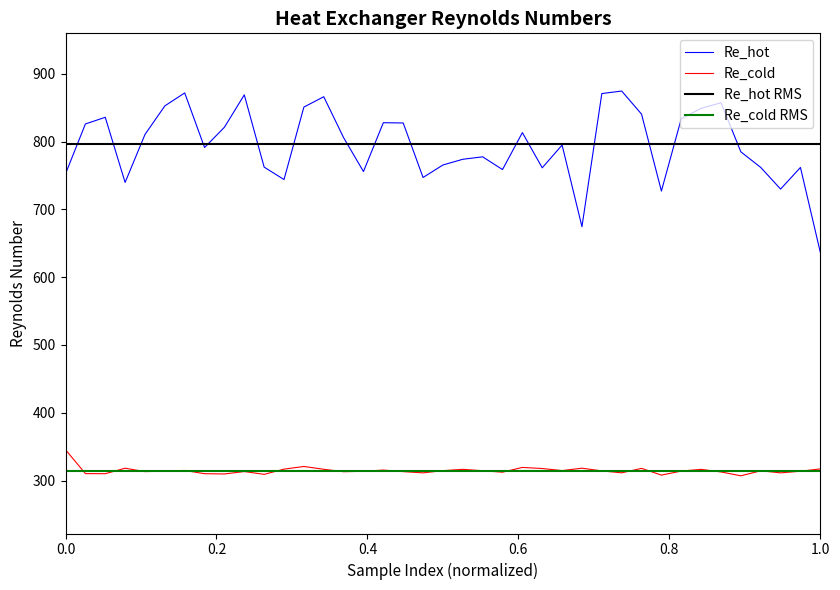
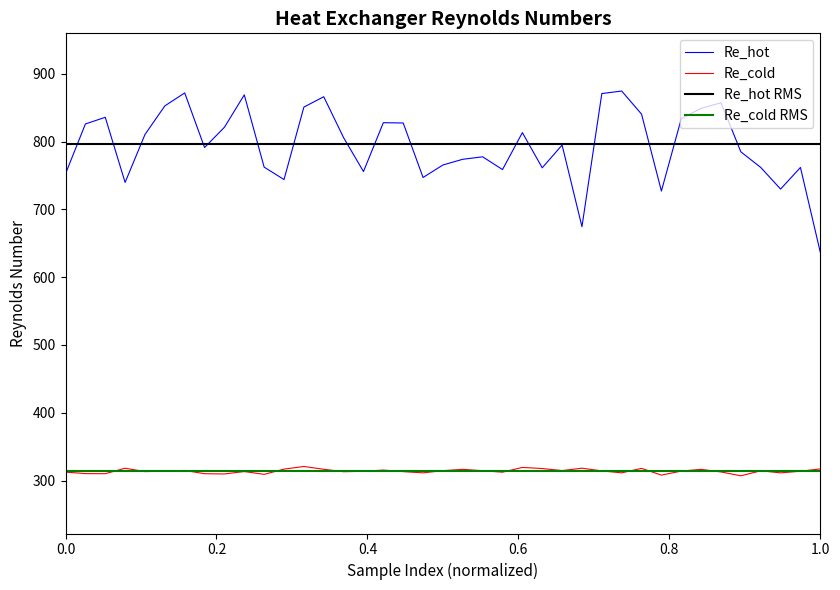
  {
    "Re_hot": {
      "0.0": 750,
      "1.0": 640
    },
    "Re_cold": {
-     "0.0": 350,
+     "0.0": 310,
      "1.0": 320
    }
  }
